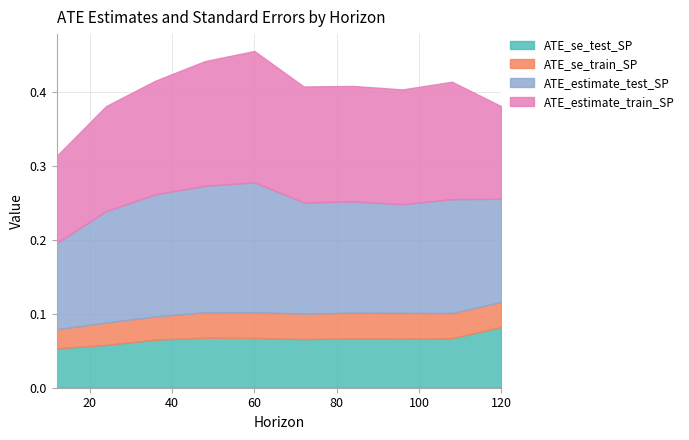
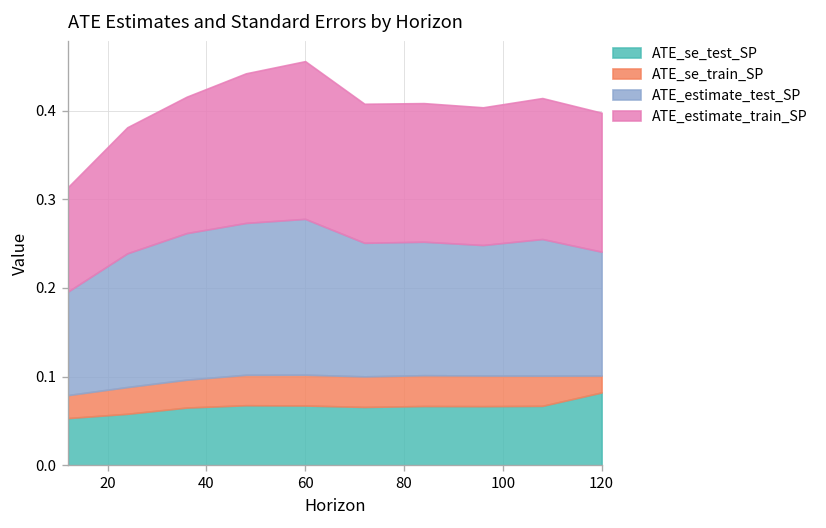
  {
    "ATE_se_test_SP": {
      "60": 0.07,
      "120": 0.08
    },
    "ATE_se_train_SP": {
      "60": 0.03,
-     "120": 0.03
+     "120": 0.02
    },
    "ATE_estimate_test_SP": {
      "60": 0.18,
      "120": 0.14
    },
    "ATE_estimate_train_SP": {
      "60": 0.18,
-     "120": 0.13
+     "120": 0.16
    }
  }
